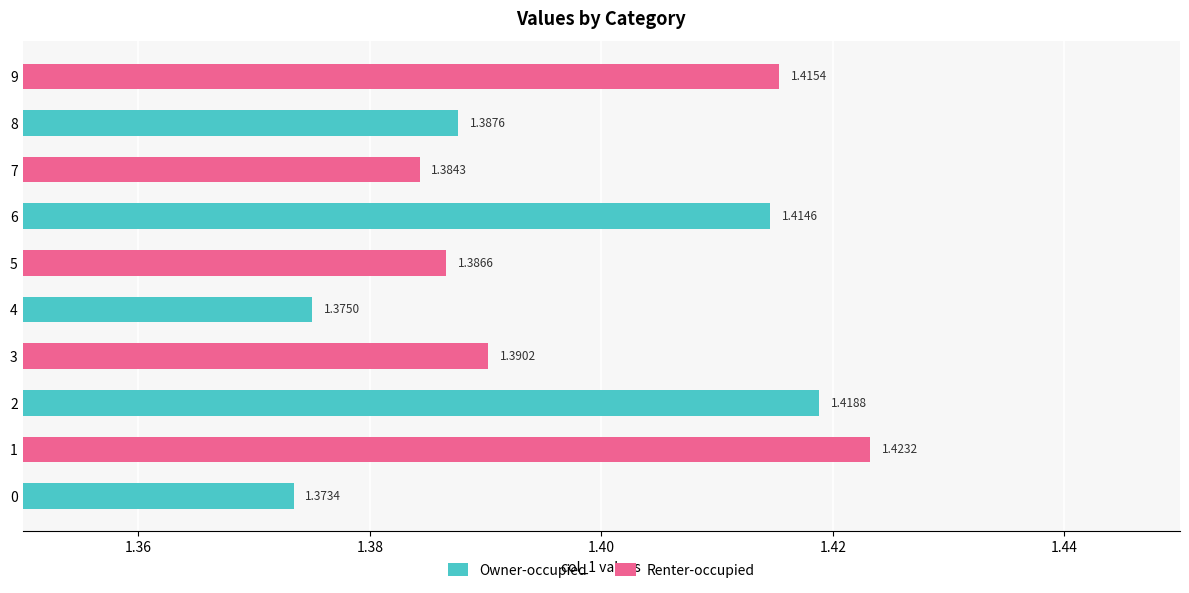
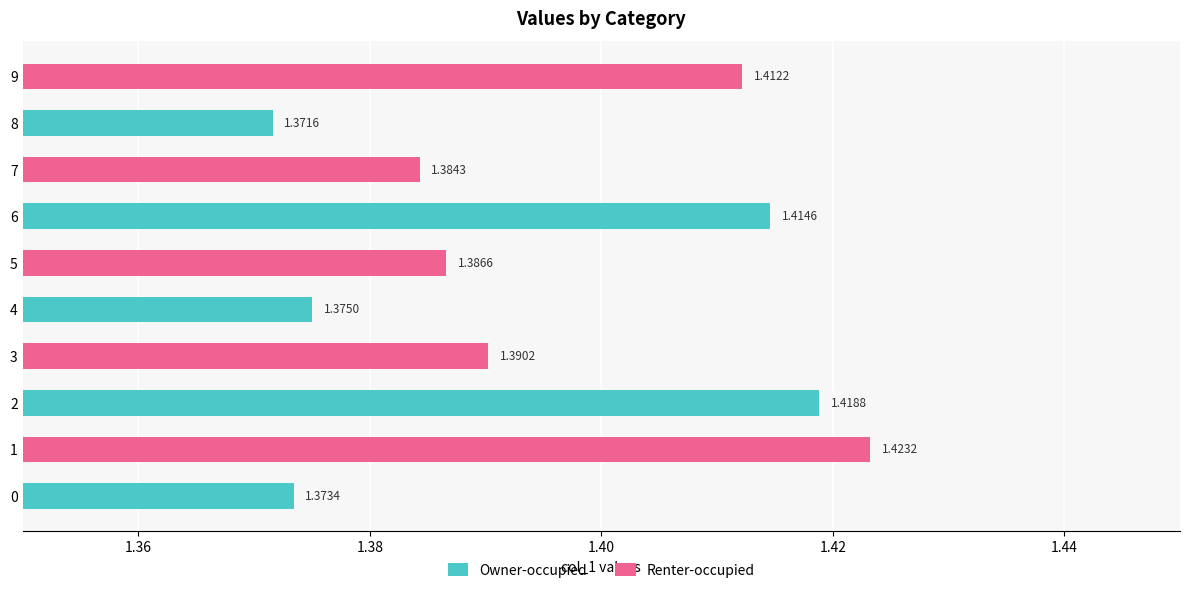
  {
    "Owner-occupied": {
-     "8": 1.3876,
+     "8": 1.3716,
      "6": 1.4146,
      "4": 1.3750,
      "2": 1.4188,
      "0": 1.3734
    },
    "Renter-occupied": {
-     "9": 1.4154,
+     "9": 1.4122,
      "7": 1.3843,
      "5": 1.3866,
      "3": 1.3902,
      "1": 1.4232
    }
  }
